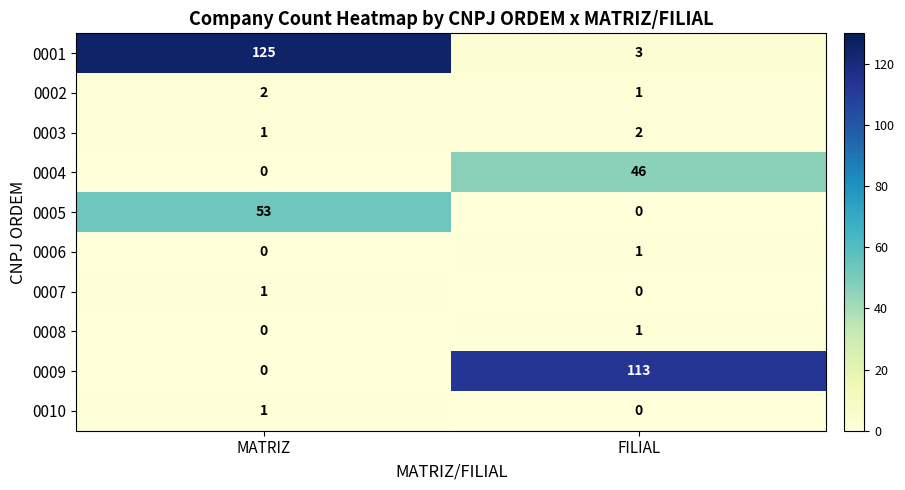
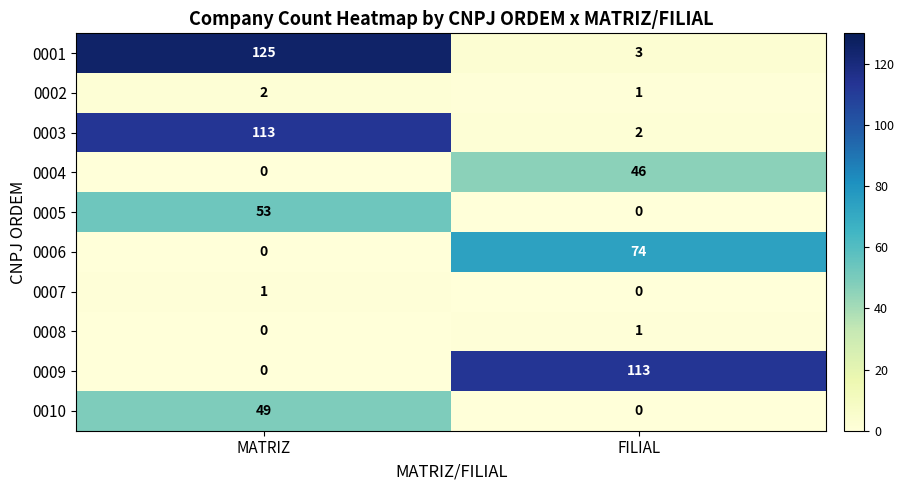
  {
    "0001": {
      "MATRIZ": 125,
      "FILIAL": 3
    },
    "0002": {
      "MATRIZ": 2,
      "FILIAL": 1
    },
    "0003": {
-     "MATRIZ": 1,
+     "MATRIZ": 113,
      "FILIAL": 2
    },
    "0004": {
      "MATRIZ": 0,
      "FILIAL": 46
    },
    "0005": {
      "MATRIZ": 53,
      "FILIAL": 0
    },
    "0006": {
      "MATRIZ": 0,
-     "FILIAL": 1
+     "FILIAL": 74
    },
    "0007": {
      "MATRIZ": 1,
      "FILIAL": 0
    },
    "0008": {
      "MATRIZ": 0,
      "FILIAL": 1
    },
    "0009": {
      "MATRIZ": 0,
      "FILIAL": 113
    },
    "0010": {
-     "MATRIZ": 1,
+     "MATRIZ": 49,
      "FILIAL": 0
    }
  }
